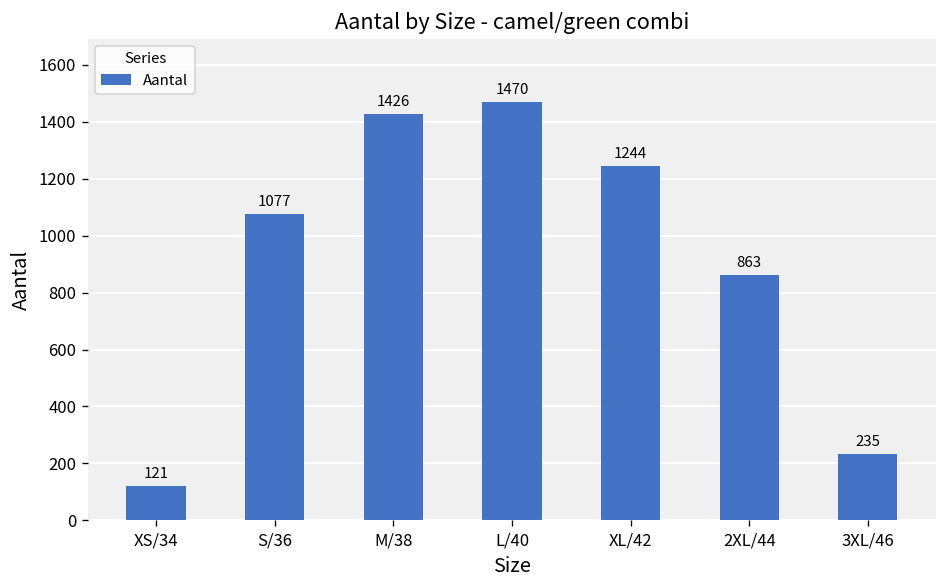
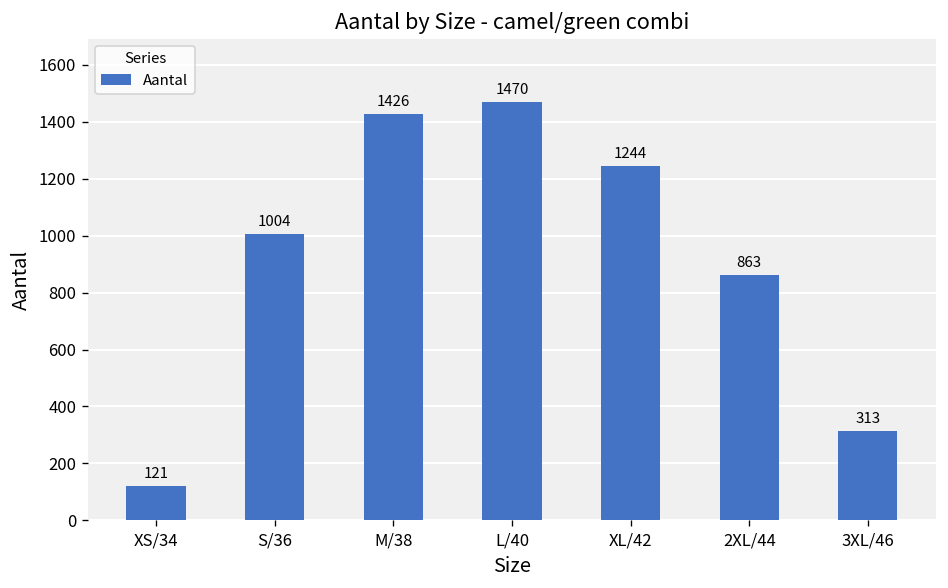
  {
    "XS/34": 121,
-   "S/36": 1077,
+   "S/36": 1004,
    "M/38": 1426,
    "L/40": 1470,
    "XL/42": 1244,
    "2XL/44": 863,
-   "3XL/46": 235
+   "3XL/46": 313
  }
